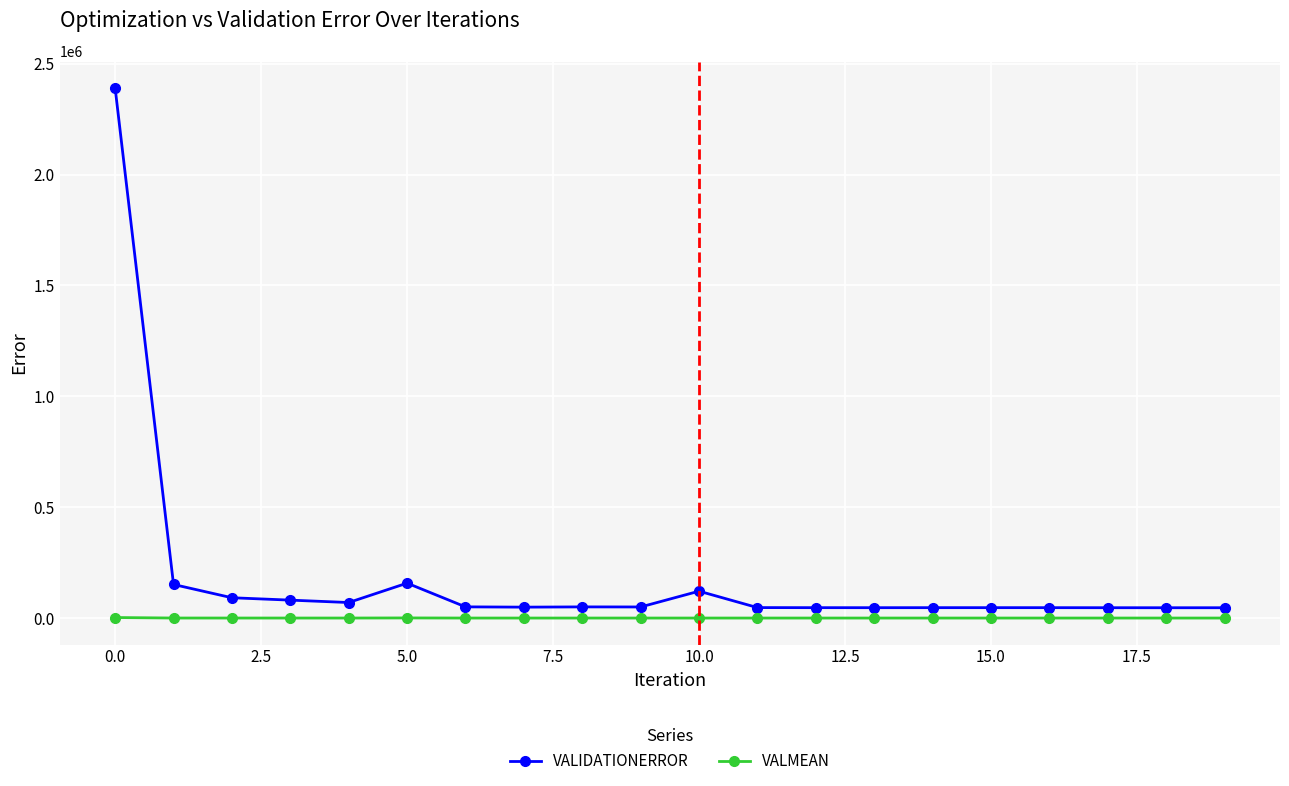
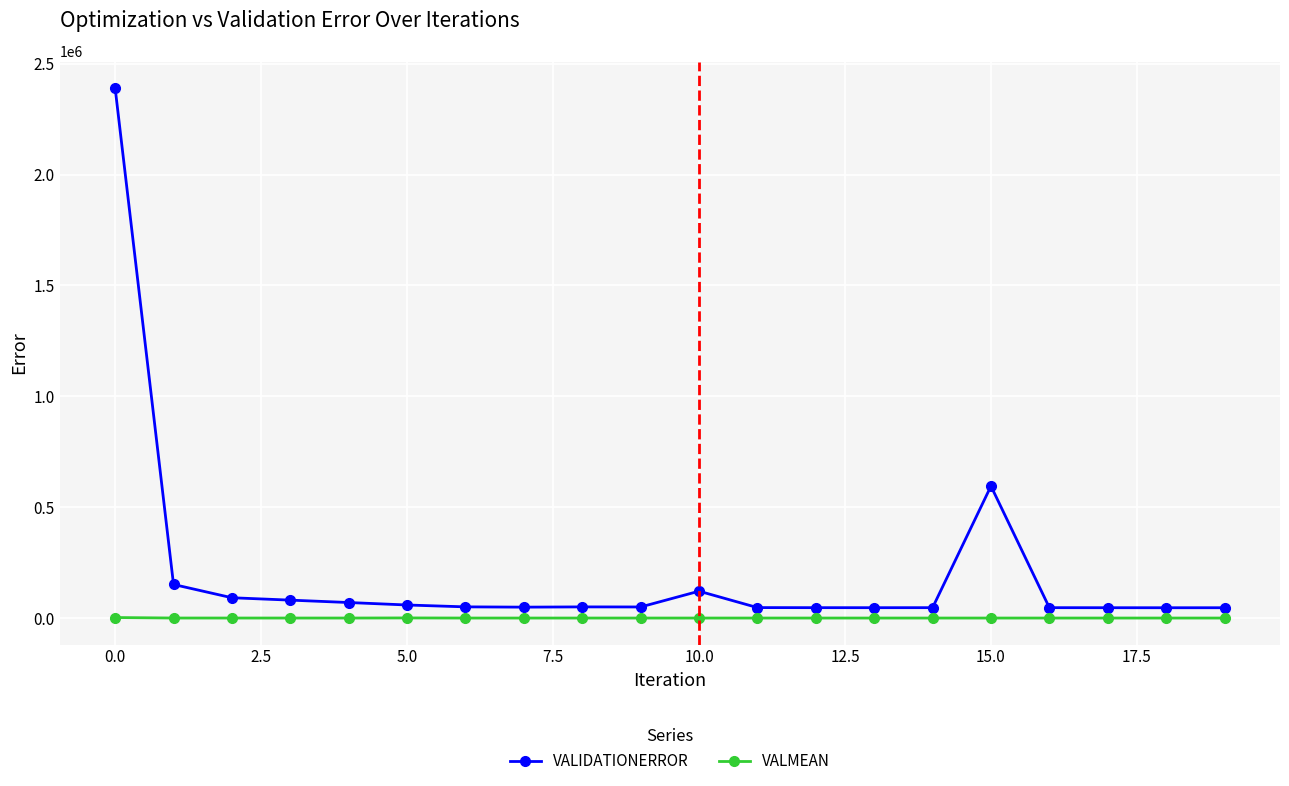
  {
    "VALIDATIONERROR": {
      "0.0": 2390000,
-     "5.0": 160000,
+     "5.0": 60000,
      "10.0": 120000,
-     "15.0": 50000
+     "15.0": 600000
    },
    "VALMEAN": {
      "0.0": 0,
      "5.0": 0,
      "10.0": 0,
      "15.0": 0
    }
  }
